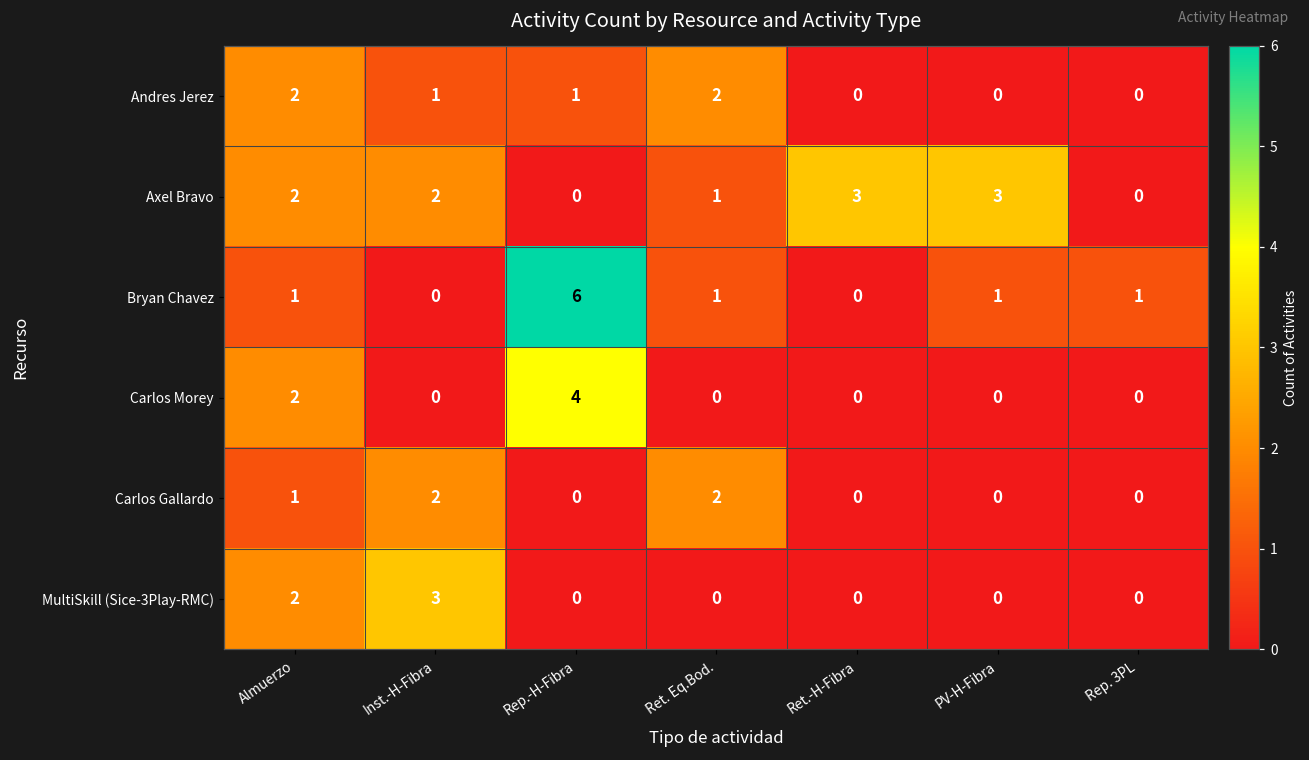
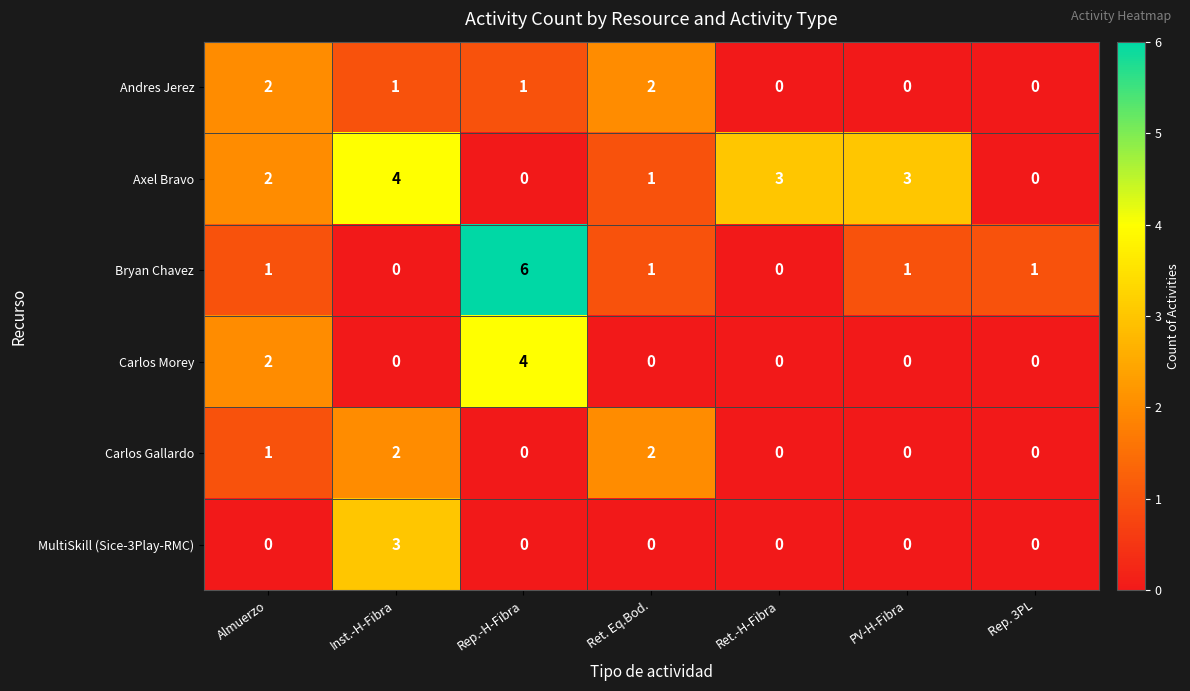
  {
    "Andres Jerez": {
      "Almuerzo": 2,
      "Inst.-H-Fibra": 1,
      "Rep.-H-Fibra": 1,
      "Ret. Eq.Bod.": 2,
      "Ret.-H-Fibra": 0,
      "PV-H-Fibra": 0,
      "Rep. 3PL": 0
    },
    "Axel Bravo": {
      "Almuerzo": 2,
-     "Inst.-H-Fibra": 2,
+     "Inst.-H-Fibra": 4,
      "Rep.-H-Fibra": 0,
      "Ret. Eq.Bod.": 1,
      "Ret.-H-Fibra": 3,
      "PV-H-Fibra": 3,
      "Rep. 3PL": 0
    },
    "Bryan Chavez": {
      "Almuerzo": 1,
      "Inst.-H-Fibra": 0,
      "Rep.-H-Fibra": 6,
      "Ret. Eq.Bod.": 1,
      "Ret.-H-Fibra": 0,
      "PV-H-Fibra": 1,
      "Rep. 3PL": 1
    },
    "Carlos Morey": {
      "Almuerzo": 2,
      "Inst.-H-Fibra": 0,
      "Rep.-H-Fibra": 4,
      "Ret. Eq.Bod.": 0,
      "Ret.-H-Fibra": 0,
      "PV-H-Fibra": 0,
      "Rep. 3PL": 0
    },
    "Carlos Gallardo": {
      "Almuerzo": 1,
      "Inst.-H-Fibra": 2,
      "Rep.-H-Fibra": 0,
      "Ret. Eq.Bod.": 2,
      "Ret.-H-Fibra": 0,
      "PV-H-Fibra": 0,
      "Rep. 3PL": 0
    },
    "MultiSkill (Sice-3Play-RMC)": {
-     "Almuerzo": 2,
+     "Almuerzo": 0,
      "Inst.-H-Fibra": 3,
      "Rep.-H-Fibra": 0,
      "Ret. Eq.Bod.": 0,
      "Ret.-H-Fibra": 0,
      "PV-H-Fibra": 0,
      "Rep. 3PL": 0
    }
  }
